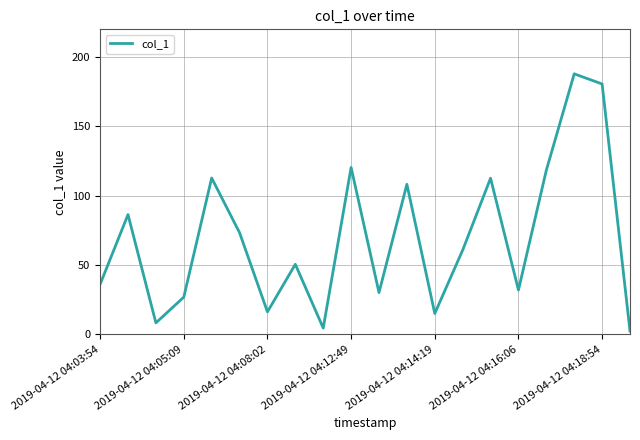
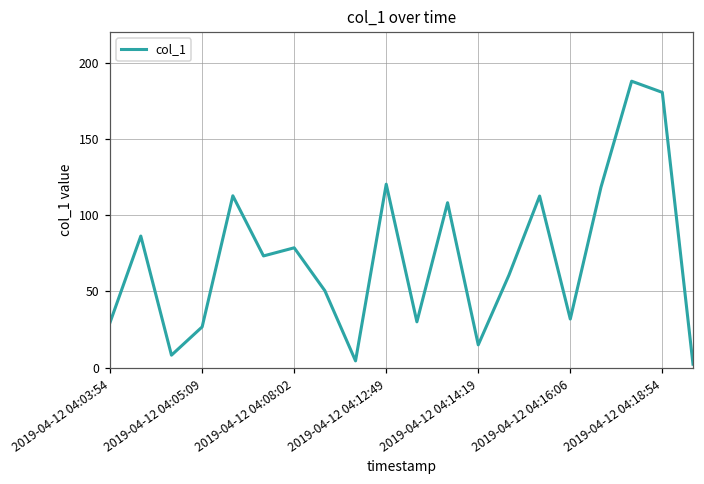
  {
-   "2019-04-12 04:03:54": 36,
+   "2019-04-12 04:03:54": 30,
    "2019-04-12 04:05:09": 27,
-   "2019-04-12 04:08:02": 16,
+   "2019-04-12 04:08:02": 79,
    "2019-04-12 04:12:49": 120,
    "2019-04-12 04:14:19": 15,
    "2019-04-12 04:16:06": 32,
    "2019-04-12 04:18:54": 181
  }
